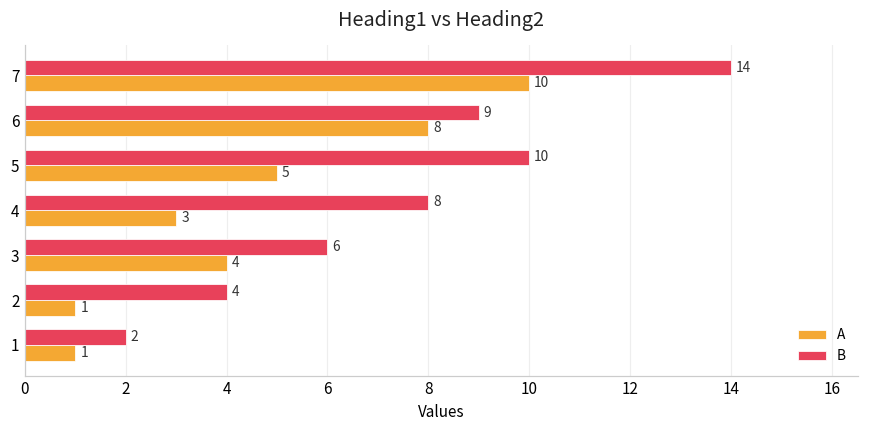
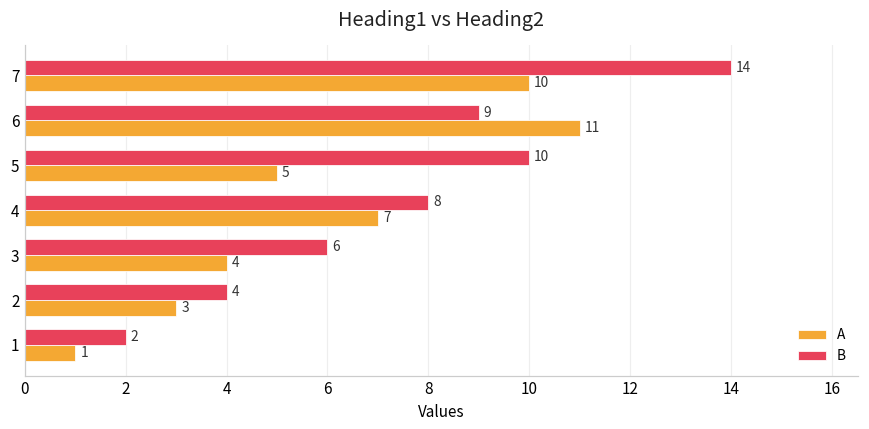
  {
    "A": {
      "7": 10,
-     "6": 8,
+     "6": 11,
      "5": 5,
-     "4": 3,
+     "4": 7,
      "3": 4,
-     "2": 1,
+     "2": 3,
      "1": 1
    },
    "B": {
      "7": 14,
      "6": 9,
      "5": 10,
      "4": 8,
      "3": 6,
      "2": 4,
      "1": 2
    }
  }
